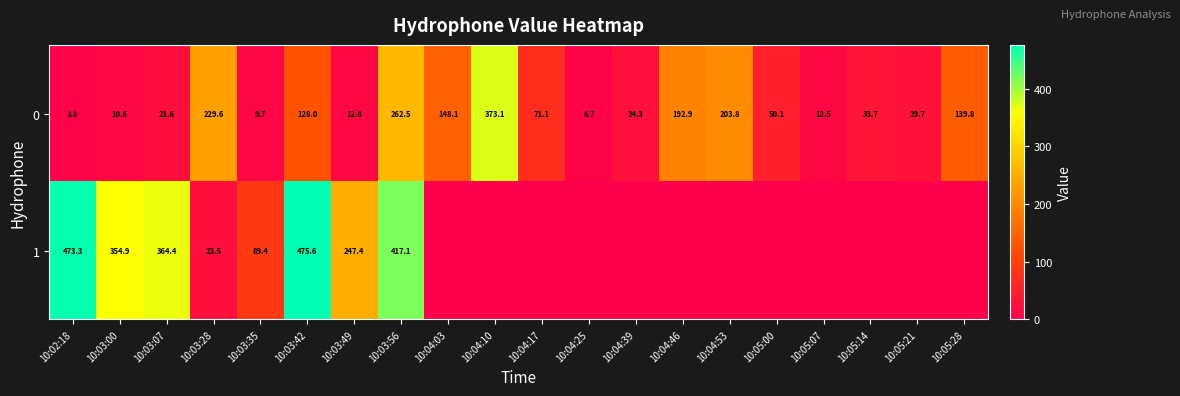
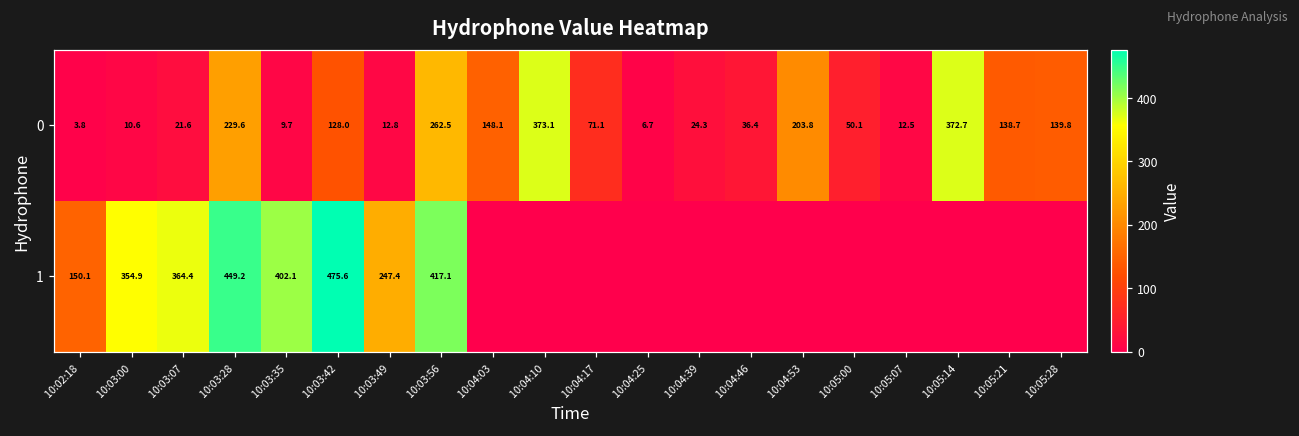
  {
    "0": {
      "10:02:18": 3.8,
      "10:03:00": 10.6,
      "10:03:07": 21.6,
      "10:03:28": 229.6,
      "10:03:35": 9.7,
      "10:03:42": 128.0,
      "10:03:49": 12.8,
      "10:03:56": 262.5,
      "10:04:03": 148.1,
      "10:04:10": 373.1,
      "10:04:17": 71.1,
      "10:04:25": 6.7,
      "10:04:39": 24.3,
-     "10:04:46": 192.9,
+     "10:04:46": 36.4,
      "10:04:53": 203.8,
      "10:05:00": 50.1,
      "10:05:07": 12.5,
-     "10:05:14": 33.7,
-     "10:05:21": 29.7,
+     "10:05:14": 372.7,
+     "10:05:21": 138.7,
      "10:05:28": 139.8
    },
    "1": {
-     "10:02:18": 473.3,
+     "10:02:18": 150.1,
      "10:03:00": 354.9,
      "10:03:07": 364.4,
-     "10:03:28": 23.5,
-     "10:03:35": 89.4,
+     "10:03:28": 449.2,
+     "10:03:35": 402.1,
      "10:03:42": 475.6,
      "10:03:49": 247.4,
      "10:03:56": 417.1
    }
  }
